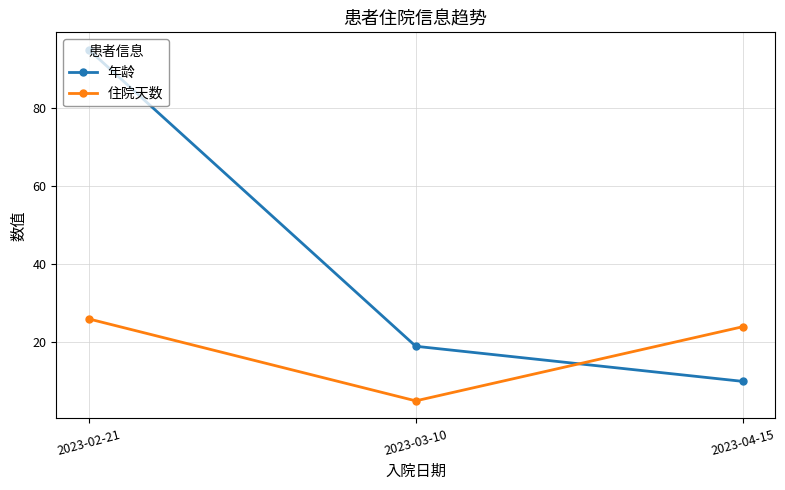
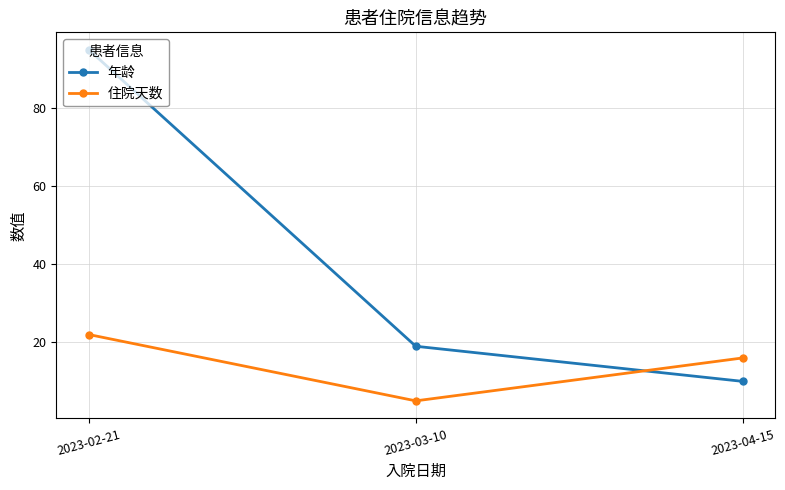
  {
    "年龄": {
      "2023-03-10": 19,
      "2023-04-15": 10
    },
    "住院天数": {
-     "2023-02-21": 26,
+     "2023-02-21": 22,
      "2023-03-10": 5,
-     "2023-04-15": 24
+     "2023-04-15": 16
    }
  }
